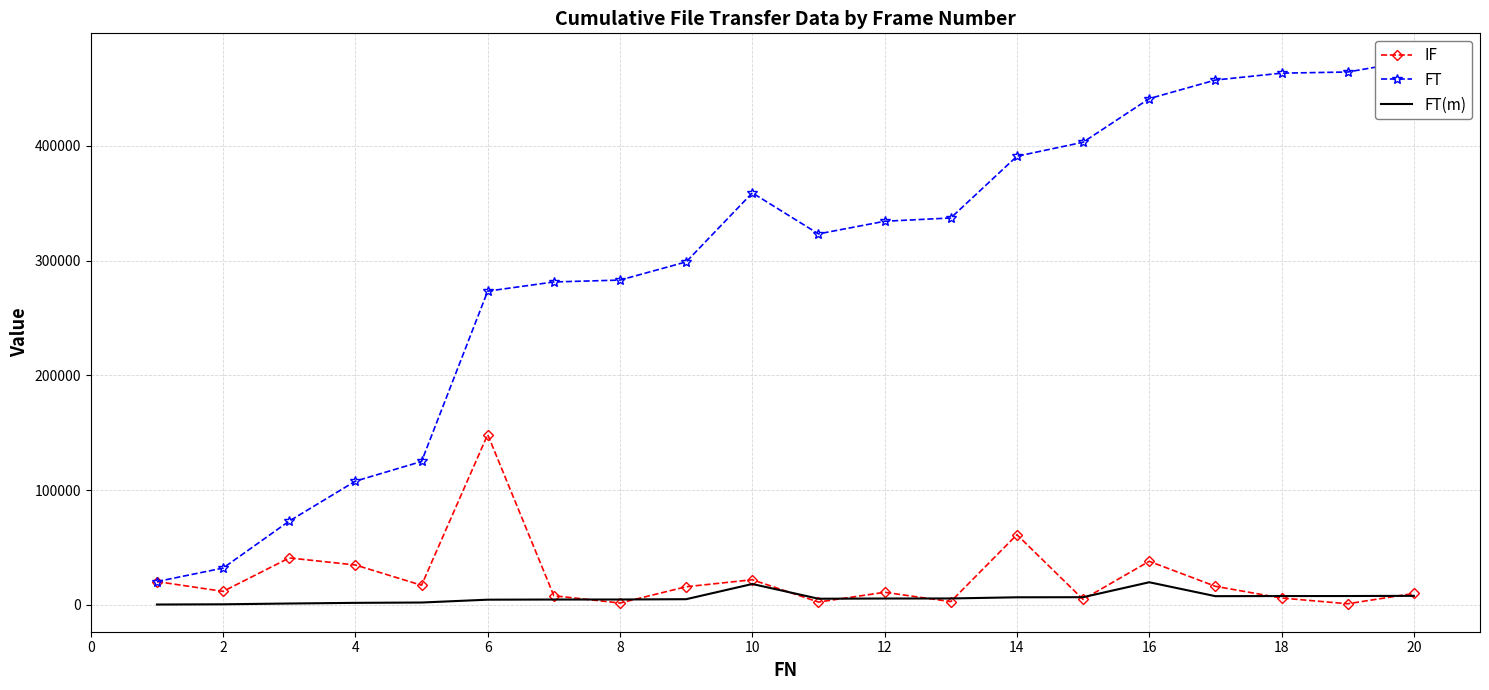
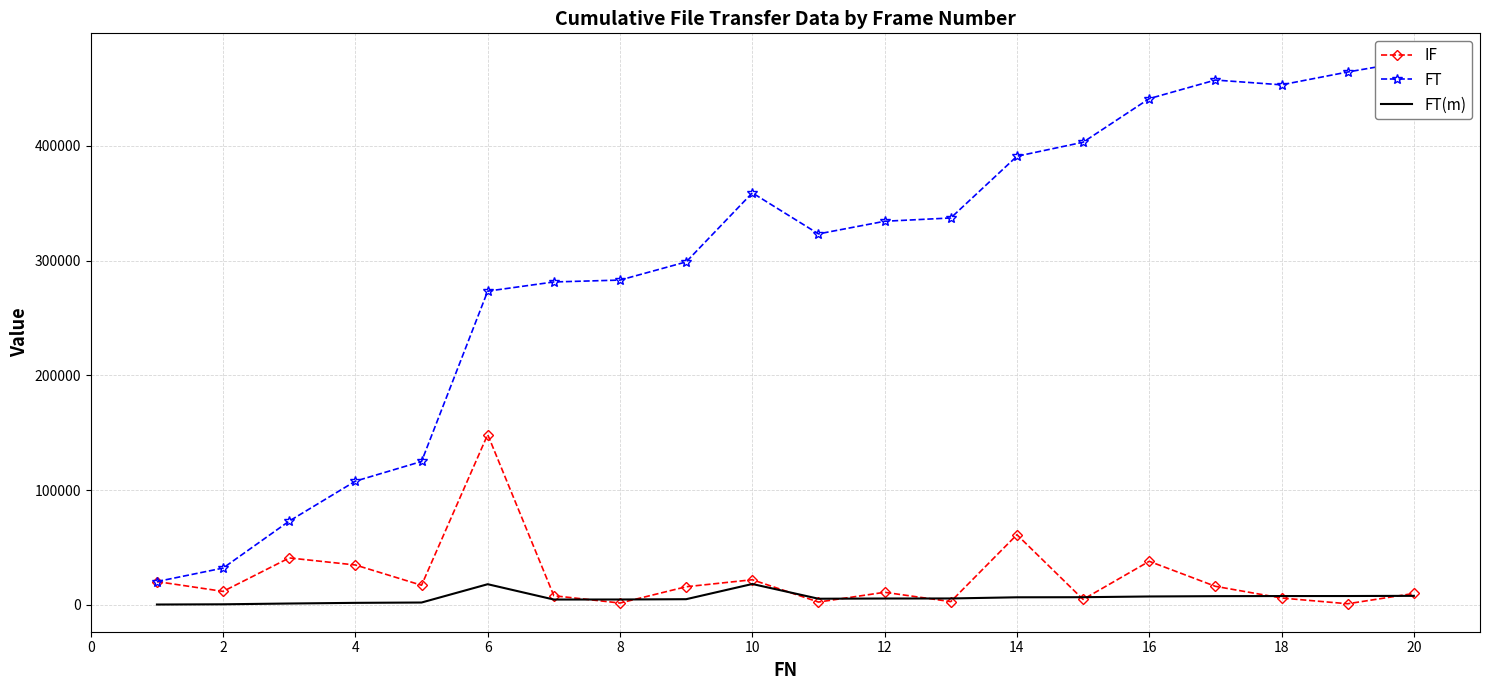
  {
    "IF": {
      "2": 12000,
      "4": 35000,
      "6": 148000,
      "8": 2000,
      "10": 22000,
      "12": 11000,
      "14": 61000,
      "16": 38000
    },
    "FT": {
      "2": 32000,
      "4": 108000,
      "6": 273000,
      "8": 283000,
      "10": 359000,
      "12": 334000,
      "14": 391000,
      "16": 441000,
-     "18": 463000
+     "18": 453000
    },
    "FT(m)": {
      "2": 1000,
      "4": 2000,
-     "6": 5000,
+     "6": 18000,
      "8": 5000,
      "10": 18000,
      "12": 6000,
      "14": 7000,
-     "16": 20000
+     "16": 7000
    }
  }
